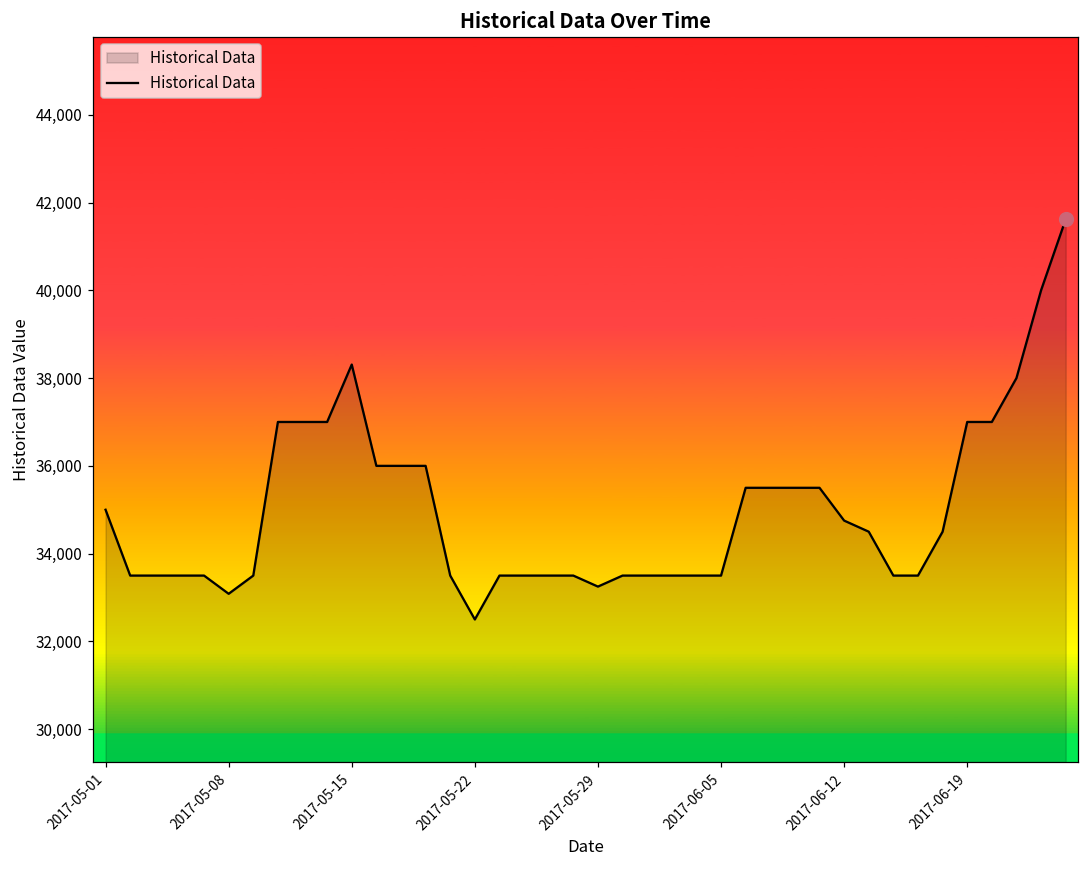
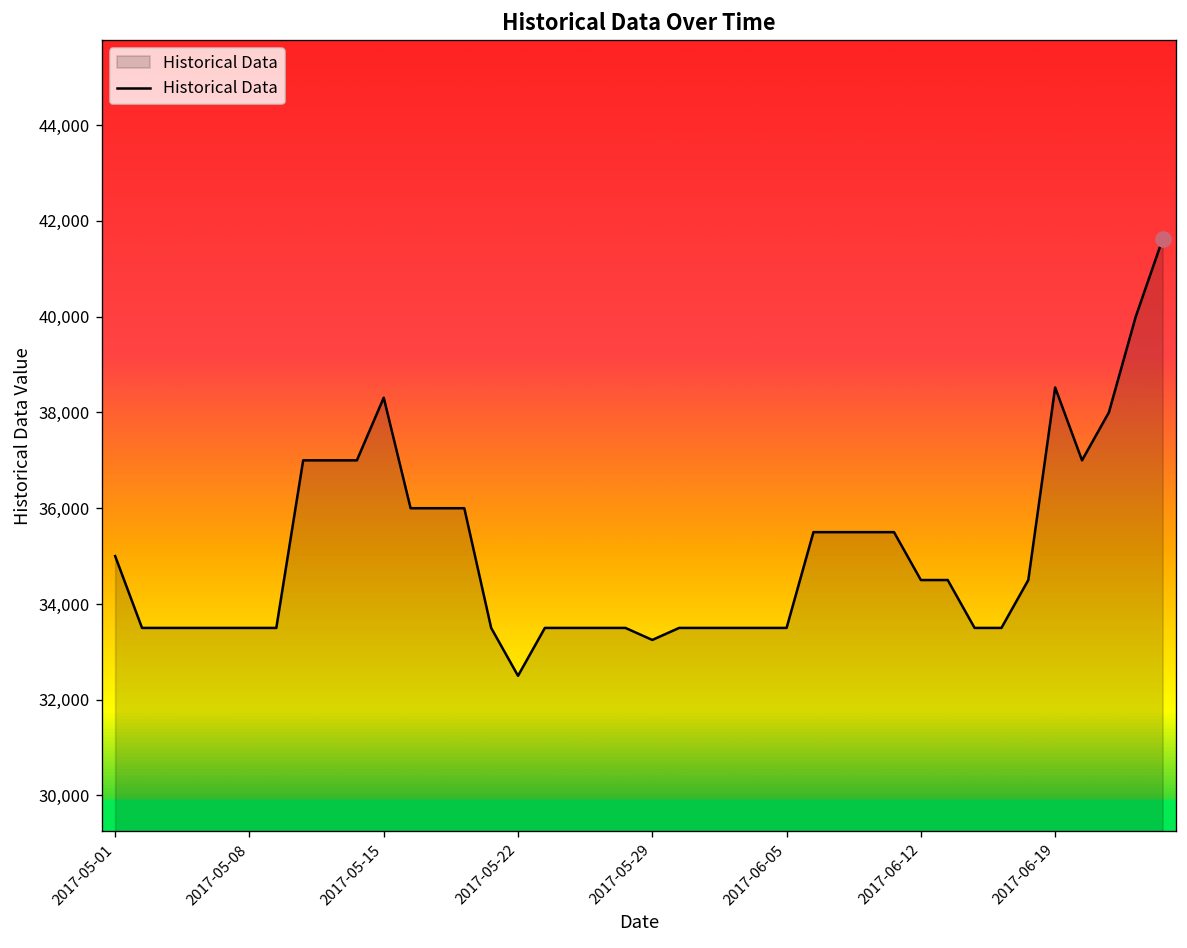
  {
    "Historical Data": {
      "2017-05-01": "35,000",
-     "2017-05-08": "33,100",
+     "2017-05-08": "33,500",
      "2017-05-15": "38,300",
      "2017-05-22": "32,500",
      "2017-05-29": "33,200",
      "2017-06-05": "33,500",
-     "2017-06-12": "34,800",
-     "2017-06-19": "37,000"
+     "2017-06-12": "34,500",
+     "2017-06-19": "38,500"
    }
  }
